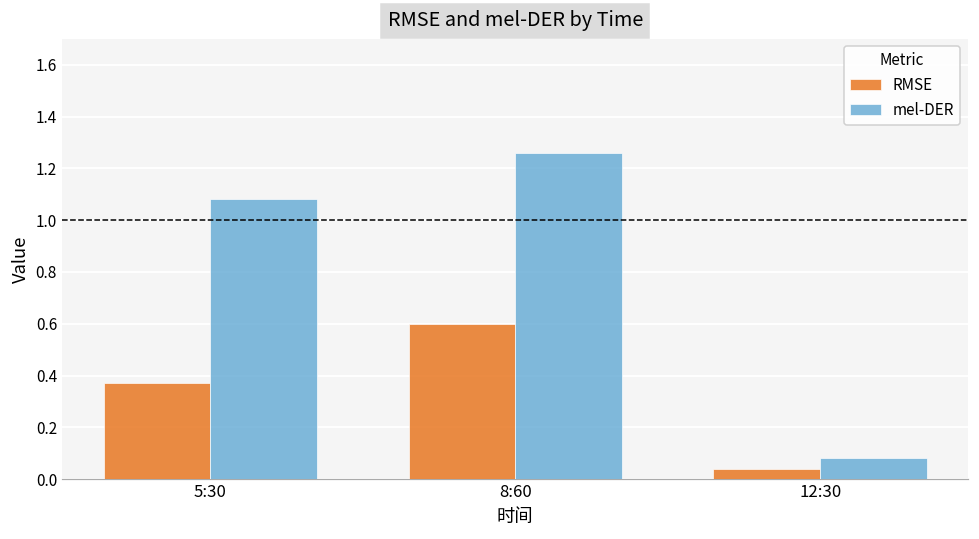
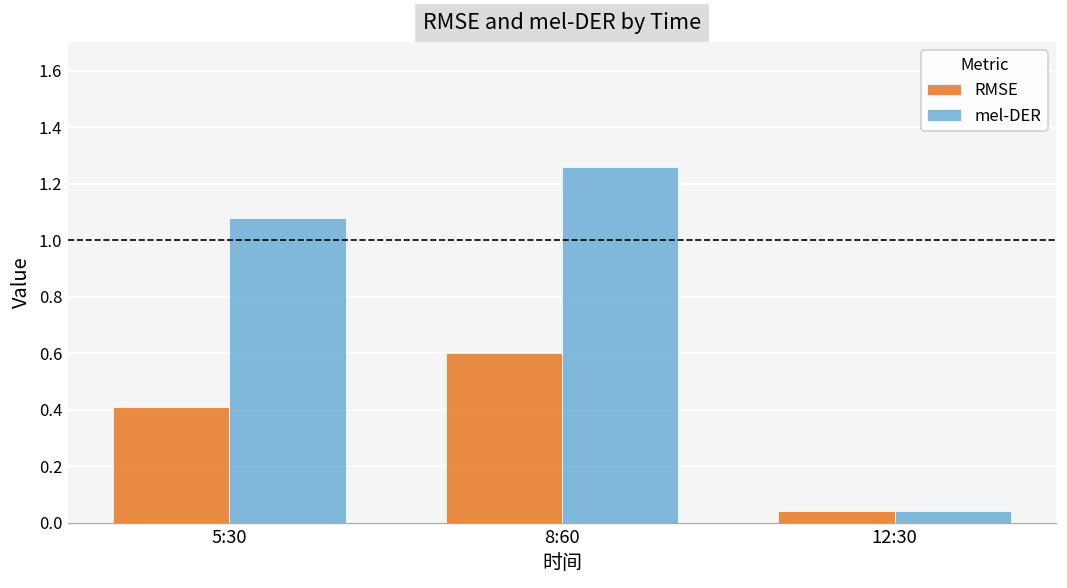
  {
    "RMSE": {
-     "5:30": 0.37,
+     "5:30": 0.41,
      "8:60": 0.60,
      "12:30": 0.04
    },
    "mel-DER": {
      "5:30": 1.08,
      "8:60": 1.26,
-     "12:30": 0.08
+     "12:30": 0.04
    }
  }
